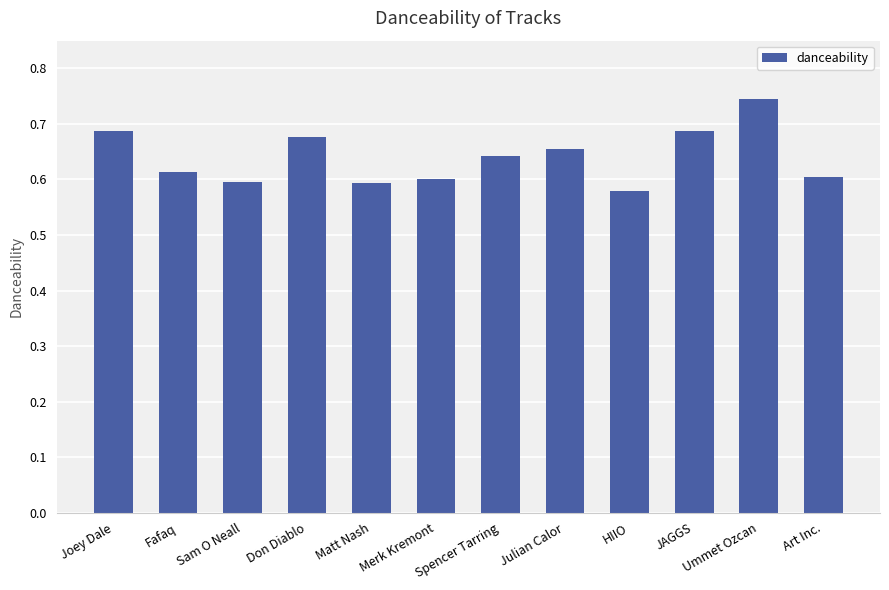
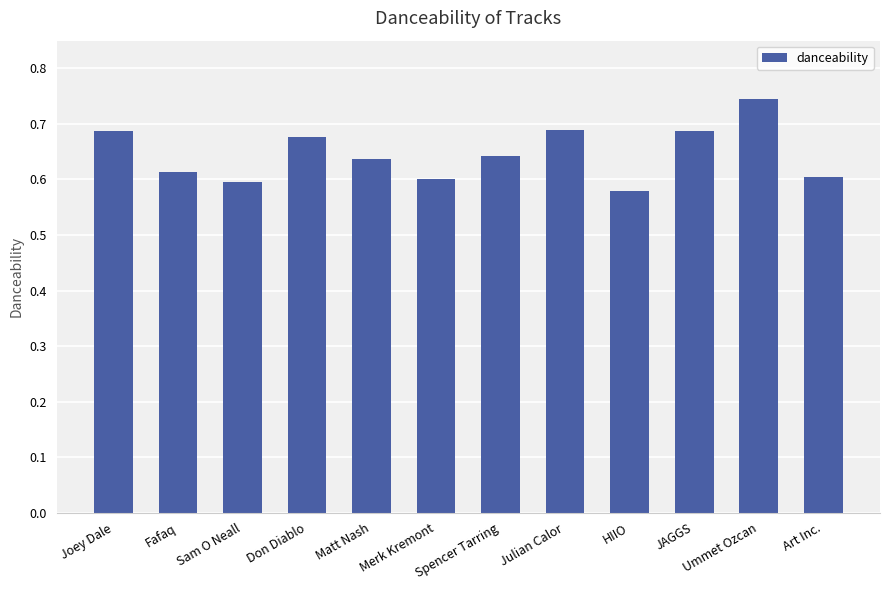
  {
    "Joey Dale": 0.69,
    "Fafaq": 0.61,
    "Sam O Neall": 0.60,
    "Don Diablo": 0.68,
-   "Matt Nash": 0.59,
+   "Matt Nash": 0.64,
    "Merk Kremont": 0.60,
    "Spencer Tarring": 0.64,
-   "Julian Calor": 0.65,
+   "Julian Calor": 0.69,
    "HIIO": 0.58,
    "JAGGS": 0.69,
    "Ummet Ozcan": 0.75,
    "Art Inc.": 0.60
  }
